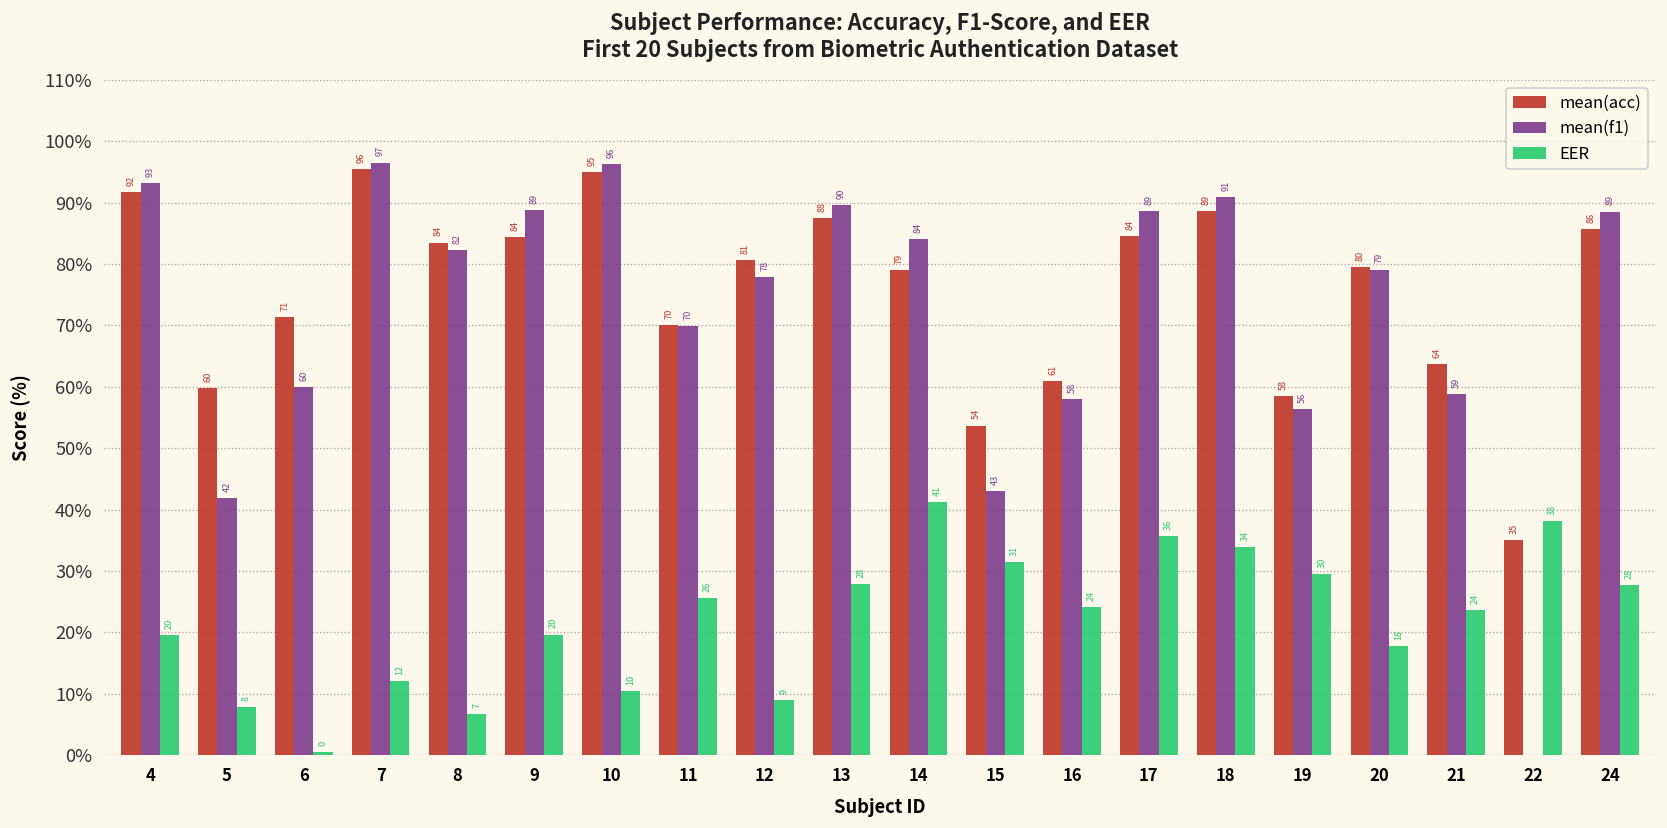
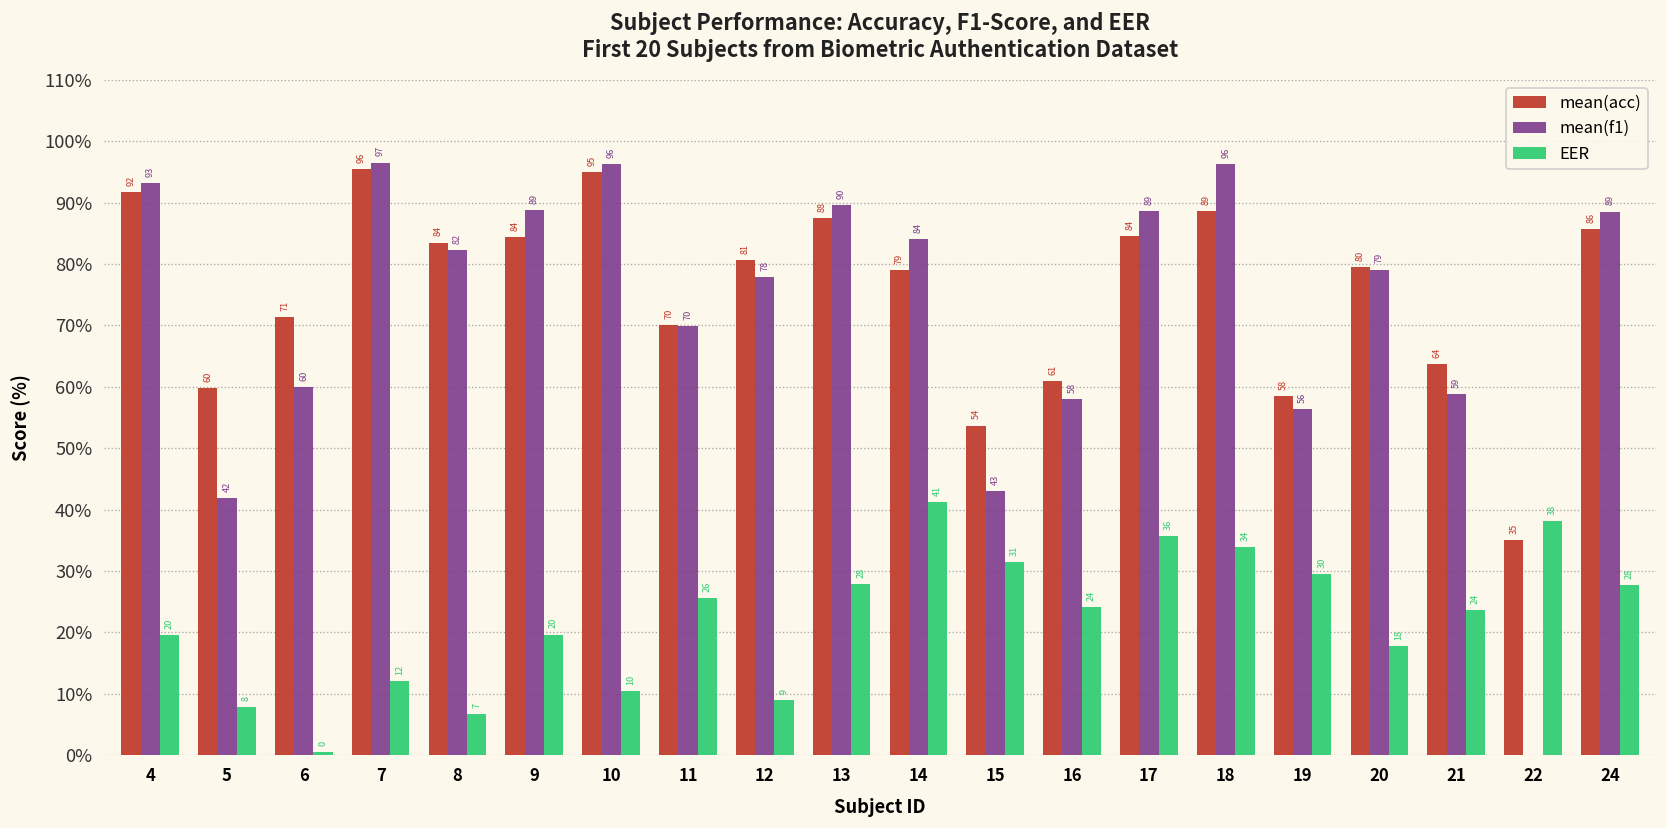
  {
    "mean(acc)": {
      "4": 92,
      "5": 60,
      "6": 71,
      "7": 96,
      "8": 84,
      "9": 84,
      "10": 95,
      "11": 70,
      "12": 81,
      "13": 88,
      "14": 79,
      "15": 54,
      "16": 61,
      "17": 84,
      "18": 89,
      "19": 58,
      "20": 80,
      "21": 64,
      "22": 35,
      "24": 86
    },
    "mean(f1)": {
      "4": 93,
      "5": 42,
      "6": 60,
      "7": 97,
      "8": 82,
      "9": 89,
      "10": 96,
      "11": 70,
      "12": 78,
      "13": 90,
      "14": 84,
      "15": 43,
      "16": 58,
      "17": 89,
-     "18": 91,
+     "18": 96,
      "19": 56,
      "20": 79,
      "21": 59,
      "24": 89
    },
    "EER": {
      "4": 20,
      "5": 8,
      "6": 0,
      "7": 12,
      "8": 7,
      "9": 20,
      "10": 10,
      "11": 26,
      "12": 9,
      "13": 28,
      "14": 41,
      "15": 31,
      "16": 24,
      "17": 36,
      "18": 34,
      "19": 30,
      "20": 18,
      "21": 24,
      "22": 38,
      "24": 28
    }
  }
